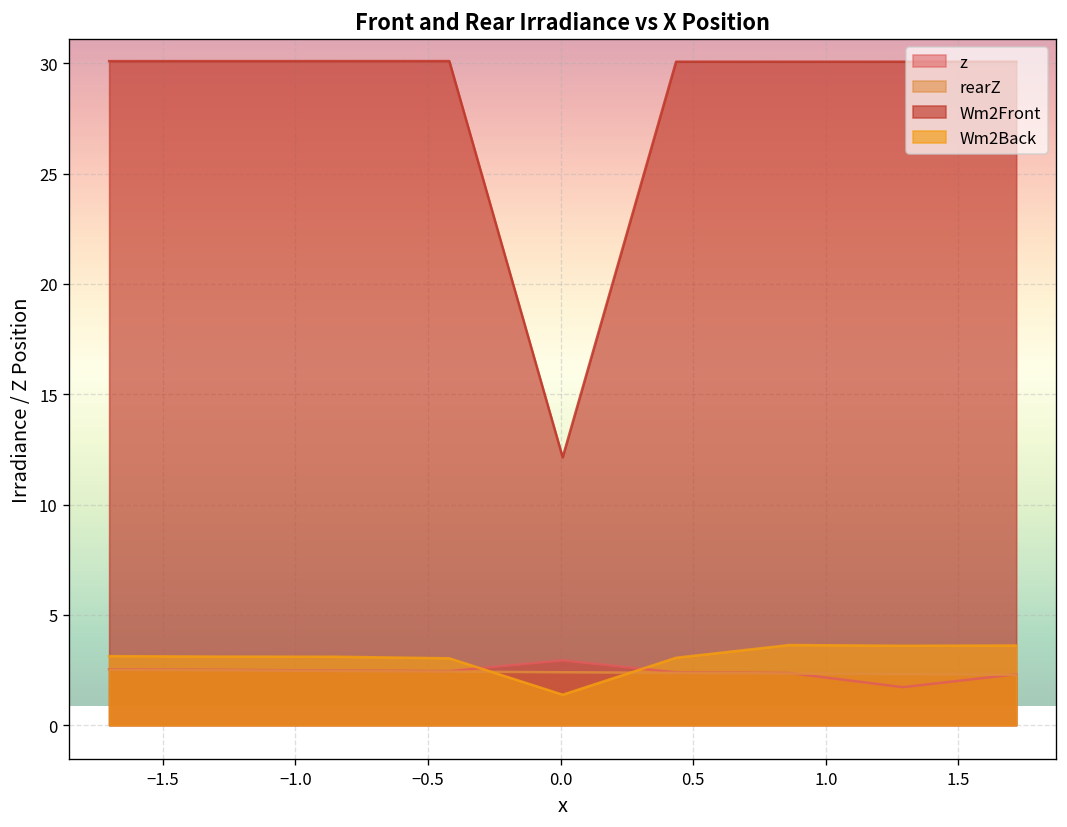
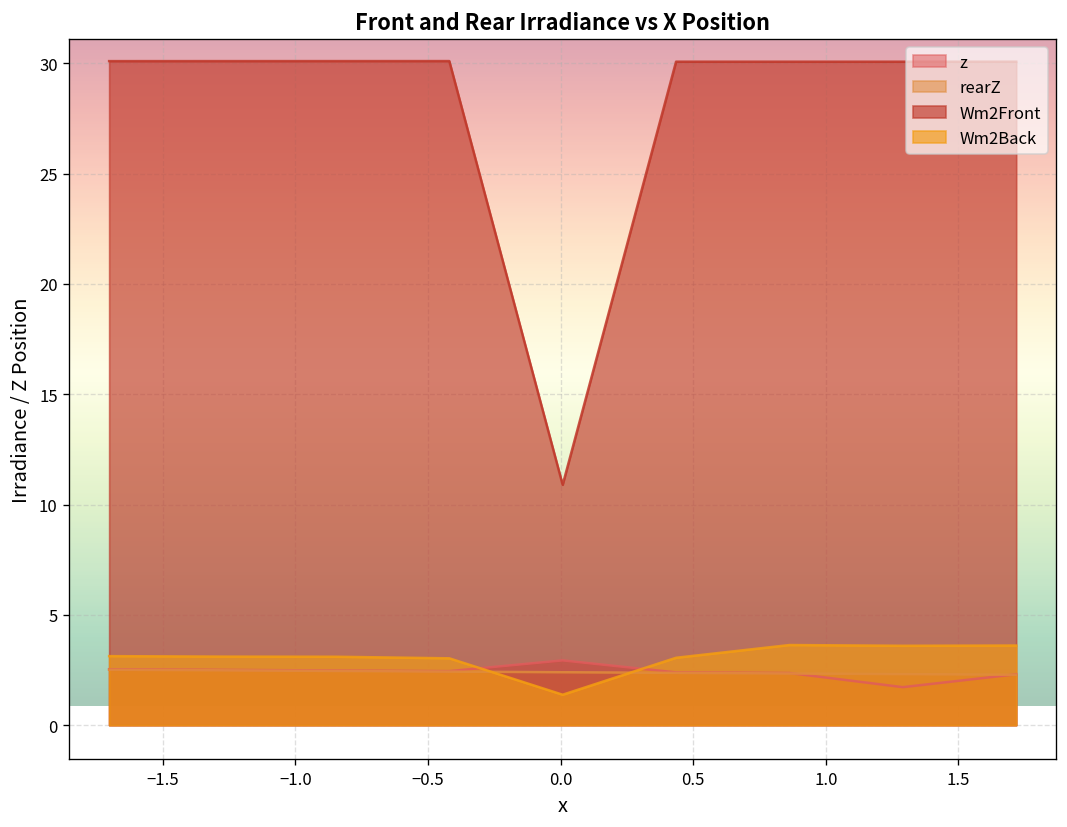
  {
    "Wm2Front": {
-     "0.0": 12.1
+     "0.0": 10.9
    }
  }
